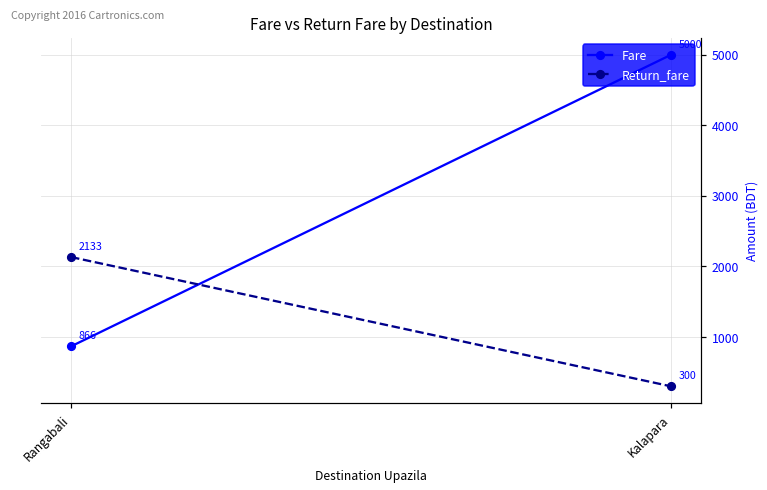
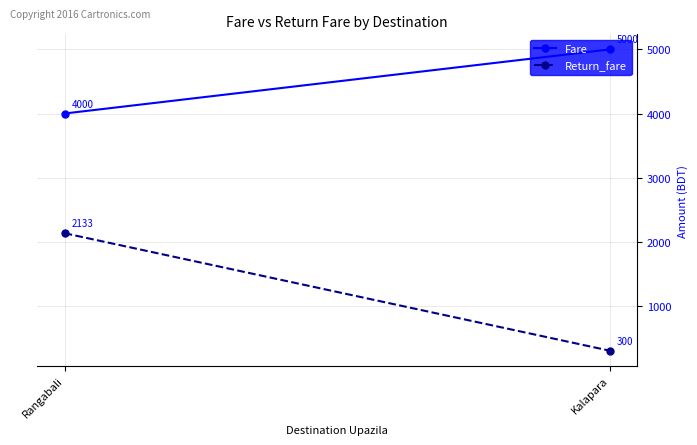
  {
    "Fare": {
-     "Rangabali": 866
+     "Rangabali": 4000
    },
    "Return_fare": {
      "Rangabali": 2133,
      "Kalapara": 300
    }
  }
